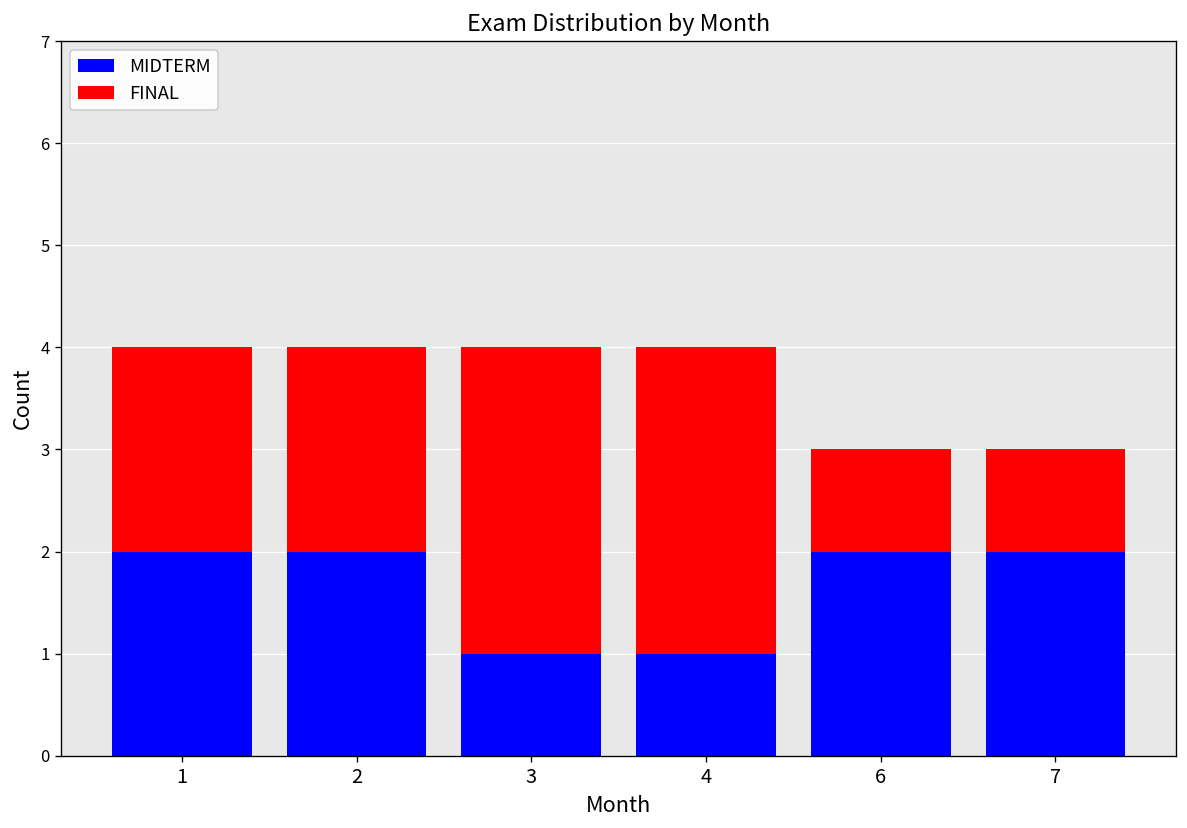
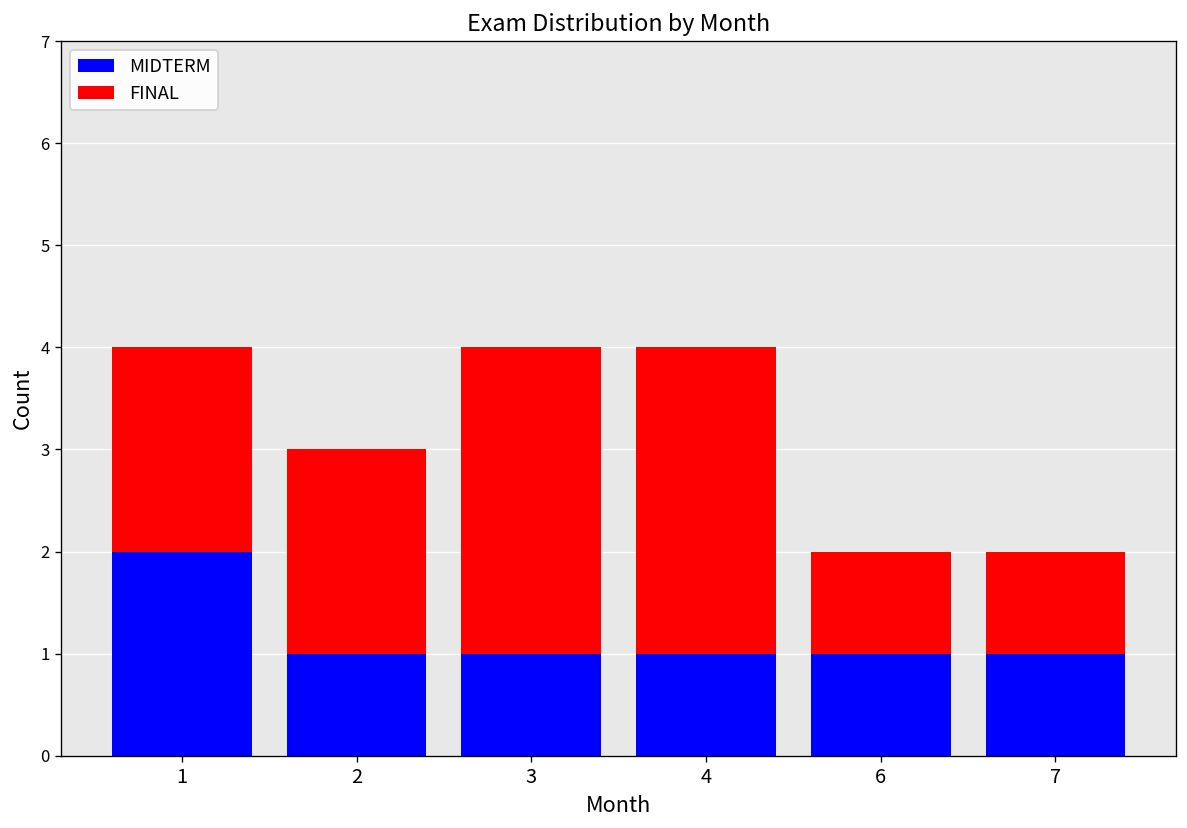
  {
    "MIDTERM": {
      "1": 2,
-     "2": 2,
+     "2": 1,
      "3": 1,
      "4": 1,
-     "6": 2,
-     "7": 2
+     "6": 1,
+     "7": 1
    },
    "FINAL": {
      "1": 2,
      "2": 2,
      "3": 3,
      "4": 3,
      "6": 1,
      "7": 1
    }
  }
